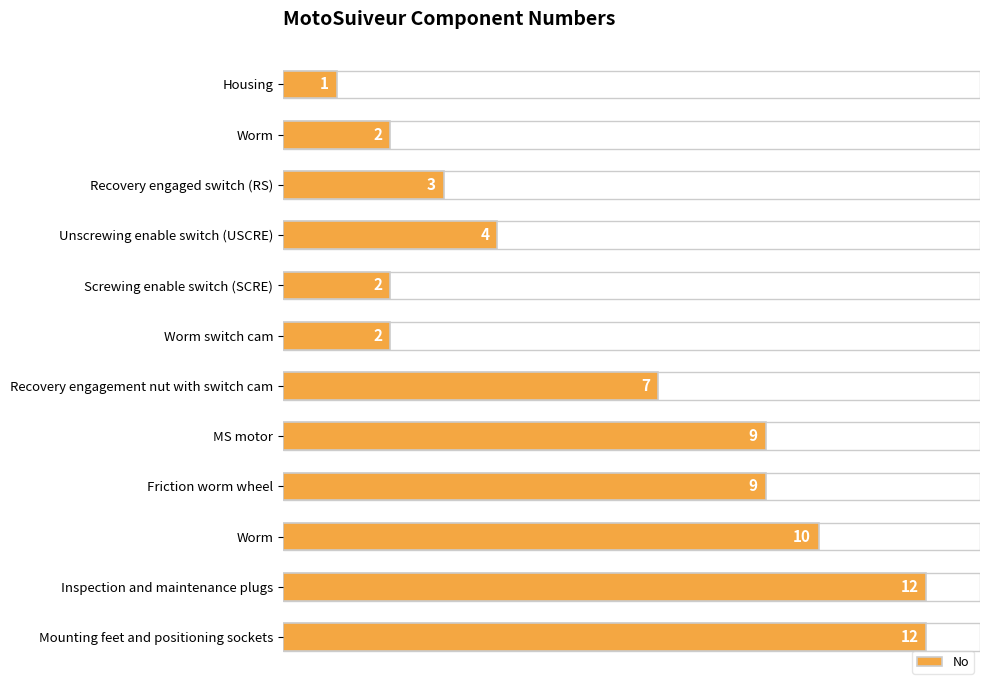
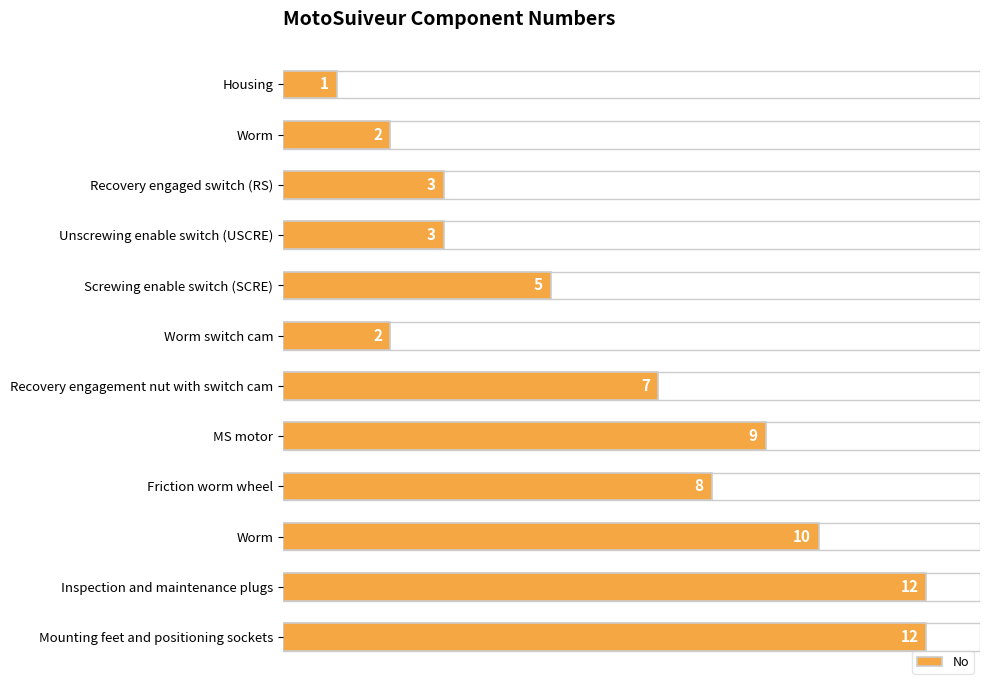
  {
    "Housing": 1,
    "Recovery engaged switch (RS)": 3,
-   "Unscrewing enable switch (USCRE)": 4,
-   "Screwing enable switch (SCRE)": 2,
+   "Unscrewing enable switch (USCRE)": 3,
+   "Screwing enable switch (SCRE)": 5,
    "Worm switch cam": 2,
    "Recovery engagement nut with switch cam": 7,
    "MS motor": 9,
-   "Friction worm wheel": 9,
+   "Friction worm wheel": 8,
    "Inspection and maintenance plugs": 12,
    "Mounting feet and positioning sockets": 12
  }
